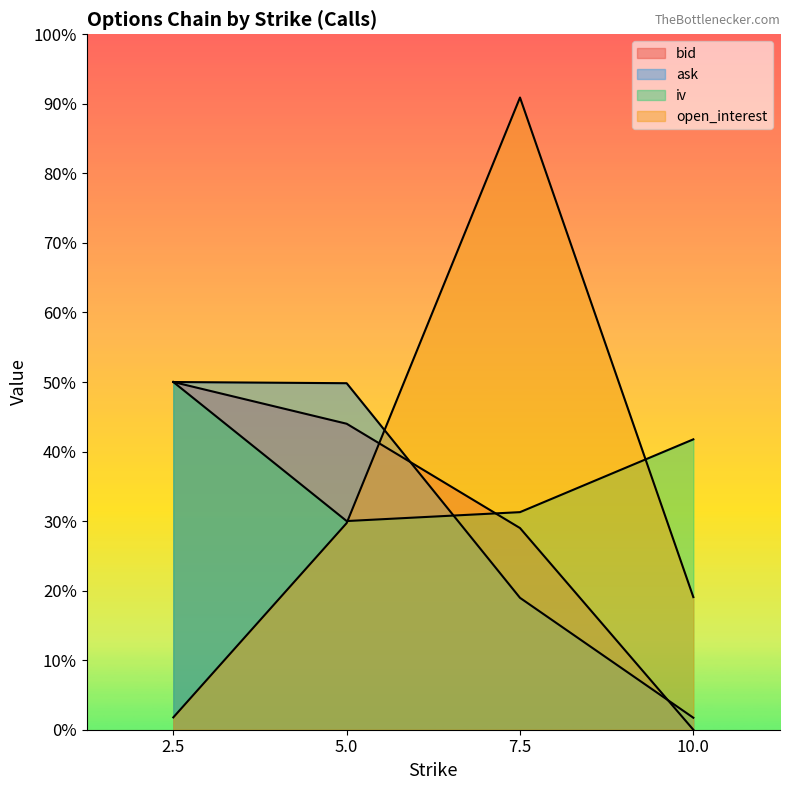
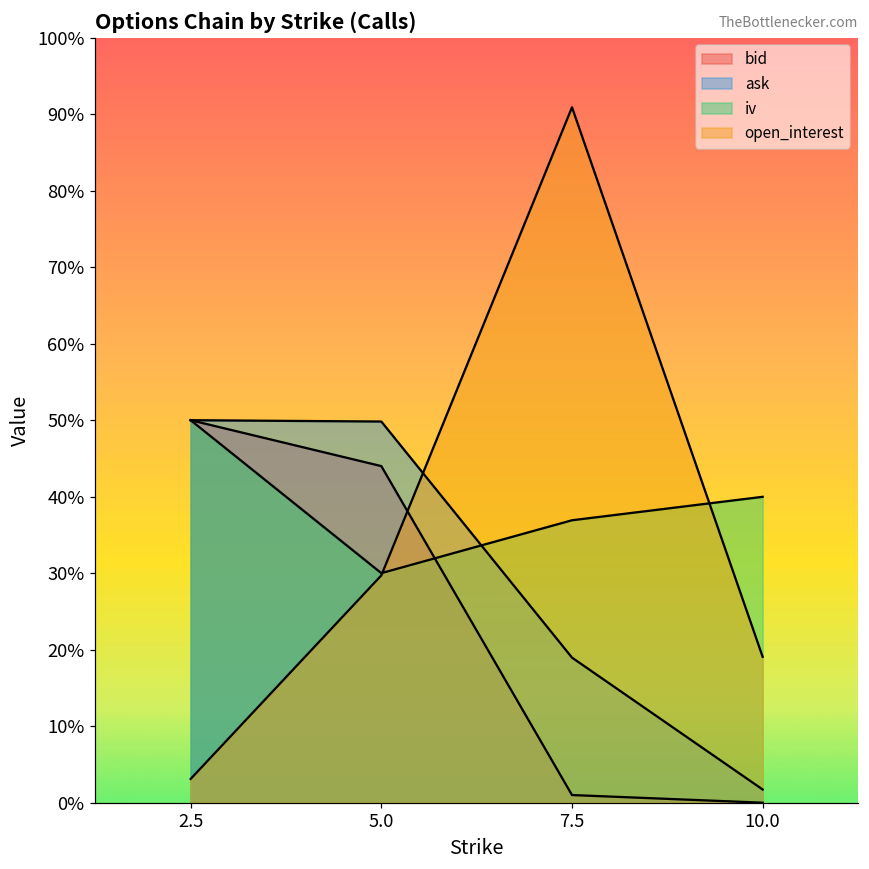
  {
    "bid": {
      "5.0": "44%",
-     "7.5": "29%",
+     "7.5": "1%",
      "10.0": "0%"
    },
    "ask": {
      "5.0": "50%",
      "7.5": "19%",
      "10.0": "2%"
    },
    "iv": {
-     "7.5": "31%",
-     "10.0": "42%"
+     "7.5": "37%",
+     "10.0": "40%"
    },
    "open_interest": {
-     "2.5": "2%",
+     "2.5": "3%",
      "7.5": "91%",
      "10.0": "19%"
    }
  }
